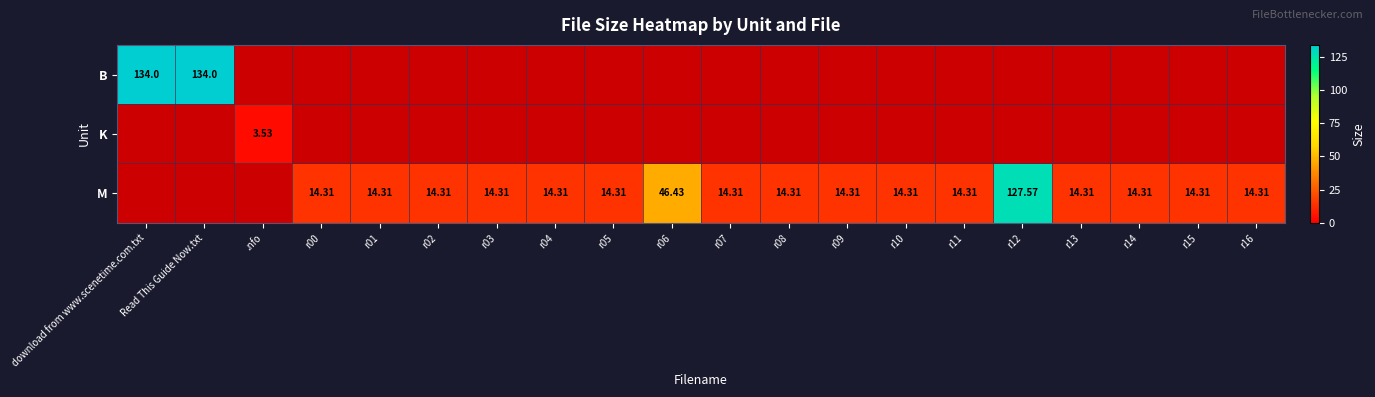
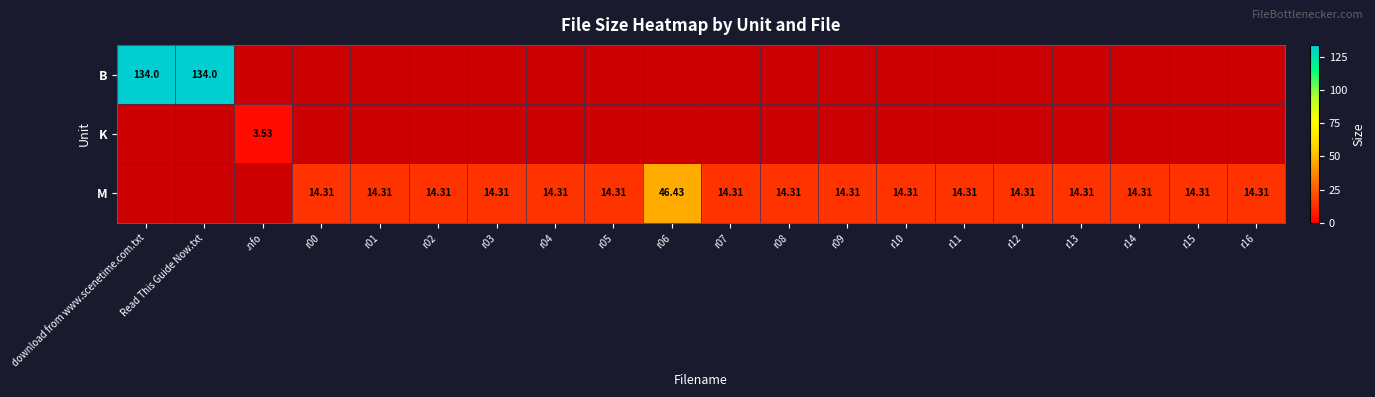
  {
    "B": {
      "download from www.scenetime.com.txt": 134.0,
      "Read This Guide Now.txt": 134.0
    },
    "K": {
      ".nfo": 3.53
    },
    "M": {
      "r00": 14.31,
      "r01": 14.31,
      "r02": 14.31,
      "r03": 14.31,
      "r04": 14.31,
      "r05": 14.31,
      "r06": 46.43,
      "r07": 14.31,
      "r08": 14.31,
      "r09": 14.31,
      "r10": 14.31,
      "r11": 14.31,
-     "r12": 127.57,
+     "r12": 14.31,
      "r13": 14.31,
      "r14": 14.31,
      "r15": 14.31,
      "r16": 14.31
    }
  }
